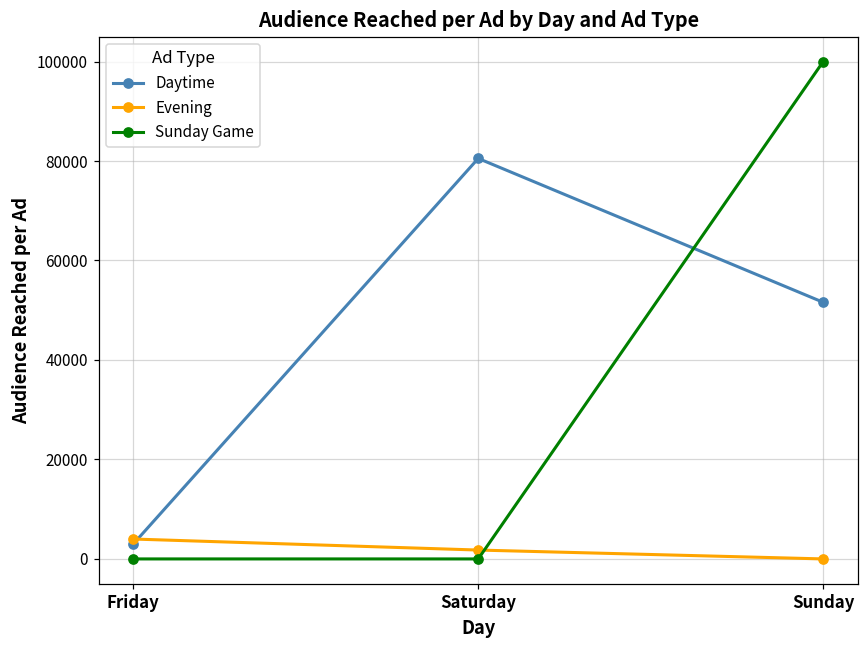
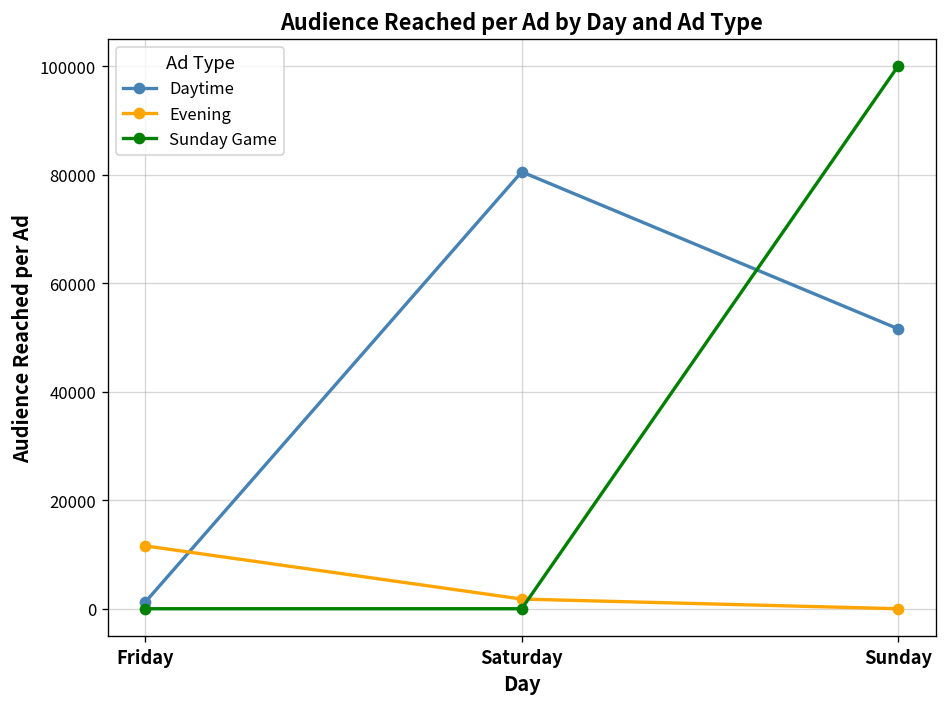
  {
    "Daytime": {
-     "Friday": 3000,
+     "Friday": 1000,
      "Saturday": 81000,
      "Sunday": 52000
    },
    "Evening": {
-     "Friday": 4000,
+     "Friday": 12000,
      "Saturday": 2000,
      "Sunday": 0
    },
    "Sunday Game": {
      "Friday": 0,
      "Saturday": 0,
      "Sunday": 100000
    }
  }
